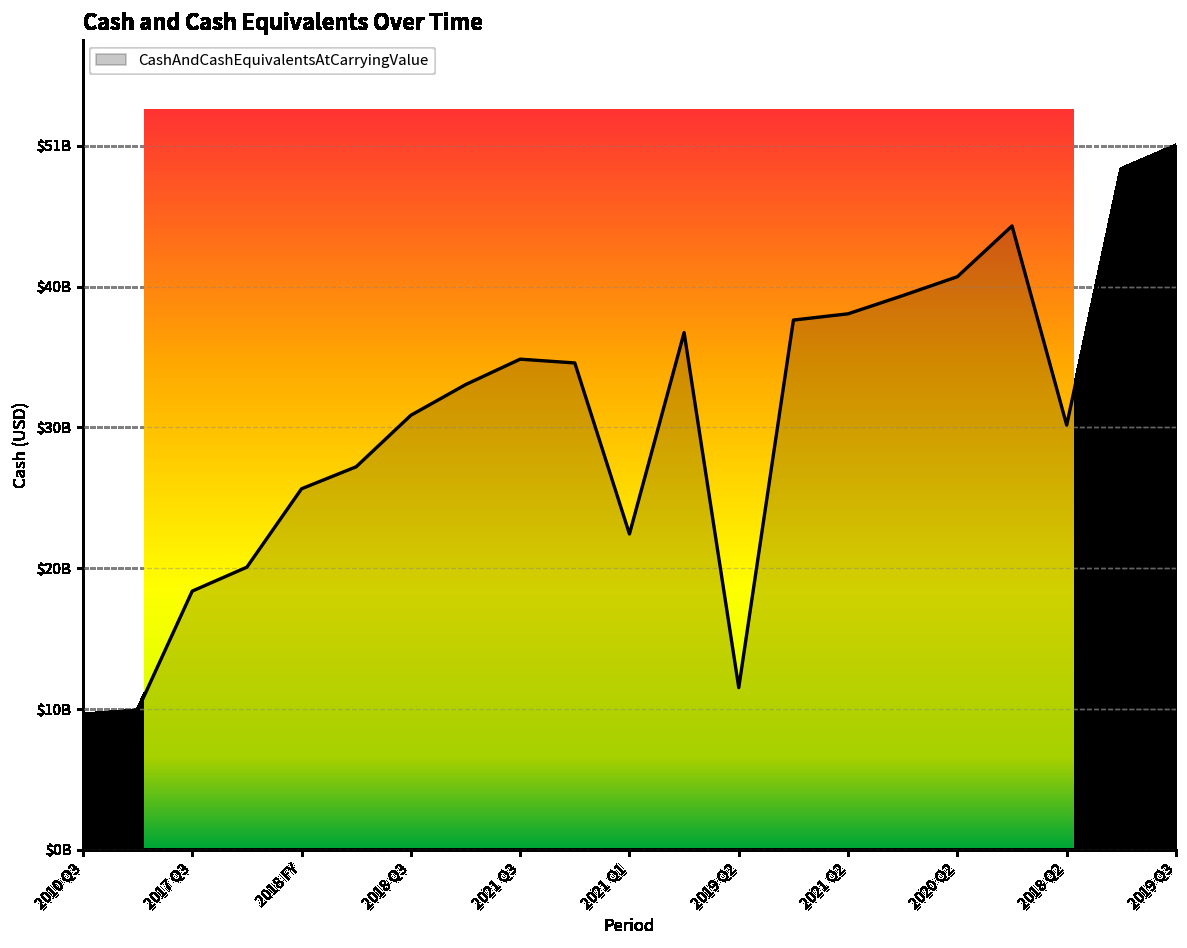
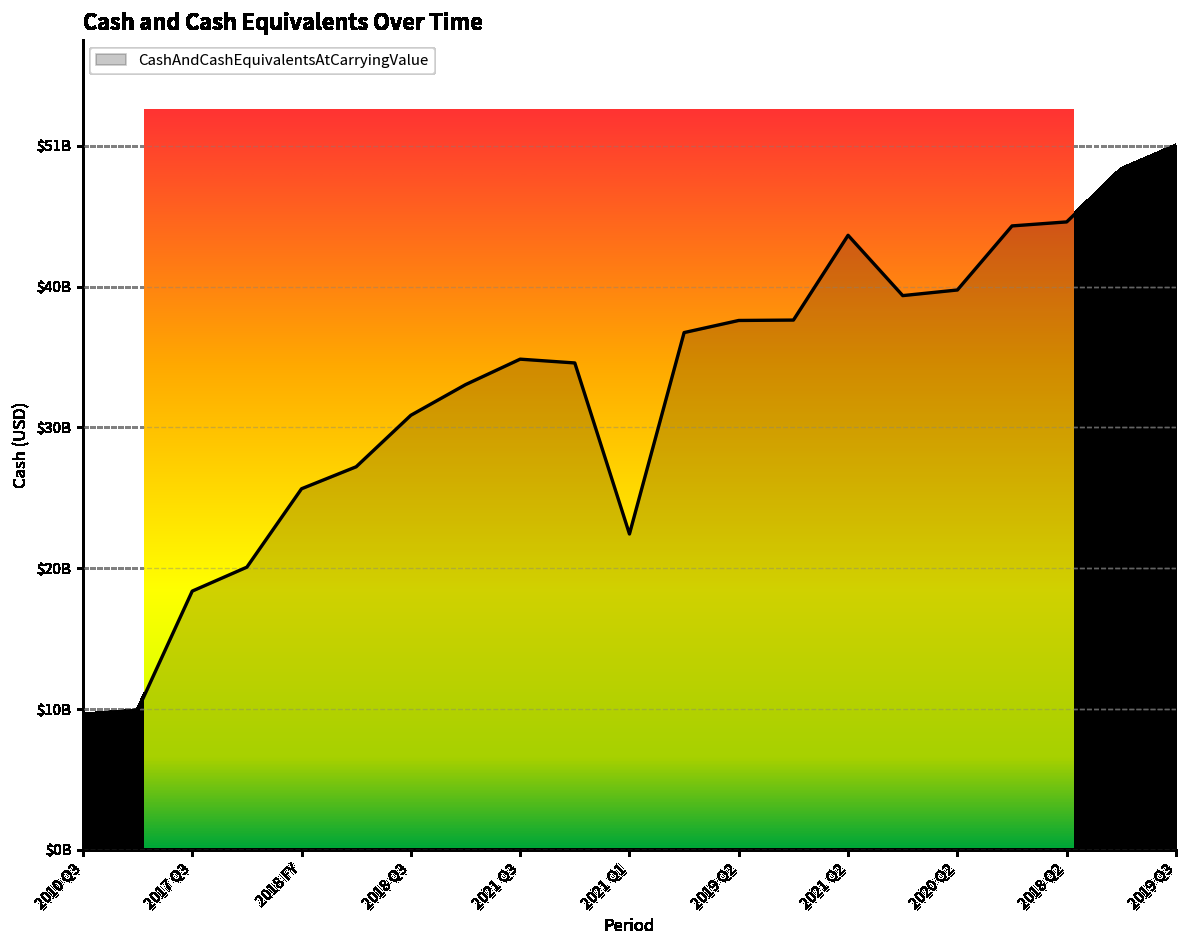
  {
    "Cash and Cash Equivalents Over Time": {
      "2010 Q3": "$9700000000",
      "2017 Q3": "$18600000000",
      "2018 FY": "$25900000000",
      "2018 Q3": "$31200000000",
      "2021 Q3": "$35200000000",
      "2021 Q1": "$22700000000",
-     "2019 Q2": "$11600000000",
-     "2021 Q2": "$38500000000",
-     "2020 Q2": "$41100000000",
-     "2018 Q2": "$30500000000",
+     "2019 Q2": "$38000000000",
+     "2021 Q2": "$44100000000",
+     "2020 Q2": "$40200000000",
+     "2018 Q2": "$45100000000",
      "2019 Q3": "$50500000000"
    }
  }
